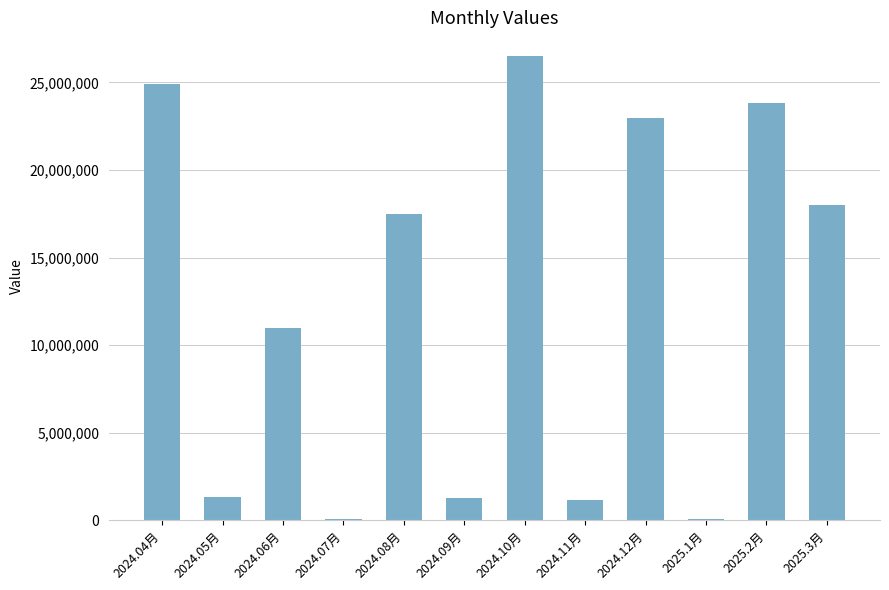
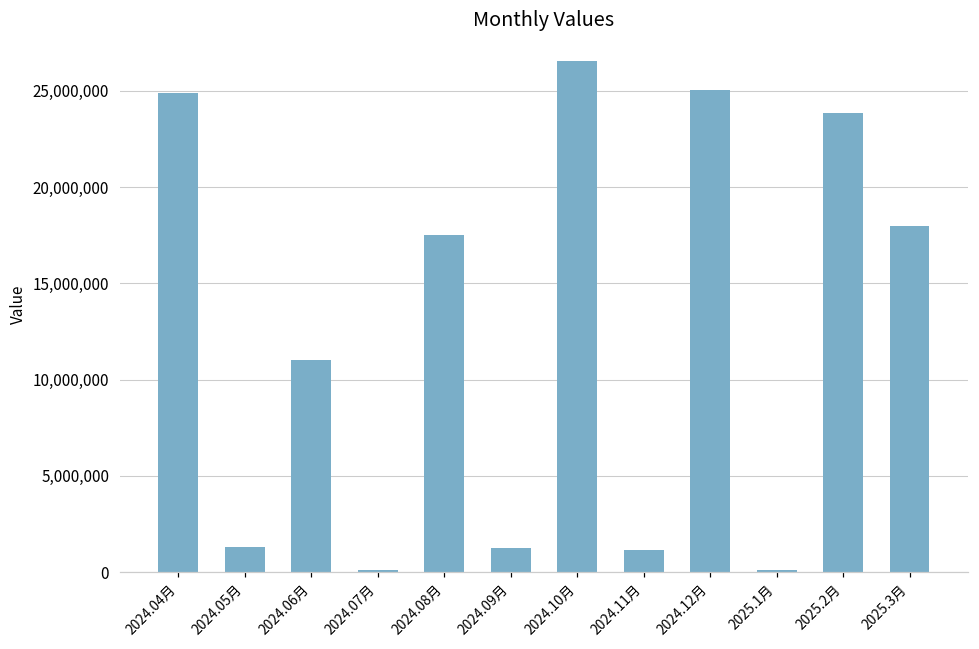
  {
    "2024.04月": "24,900,000",
    "2024.05月": "1,300,000",
    "2024.06月": "11,000,000",
    "2024.08月": "17,500,000",
    "2024.09月": "1,300,000",
    "2024.10月": "26,500,000",
    "2024.11月": "1,200,000",
-   "2024.12月": "23,000,000",
+   "2024.12月": "25,100,000",
    "2025.2月": "23,800,000",
    "2025.3月": "18,000,000"
  }
